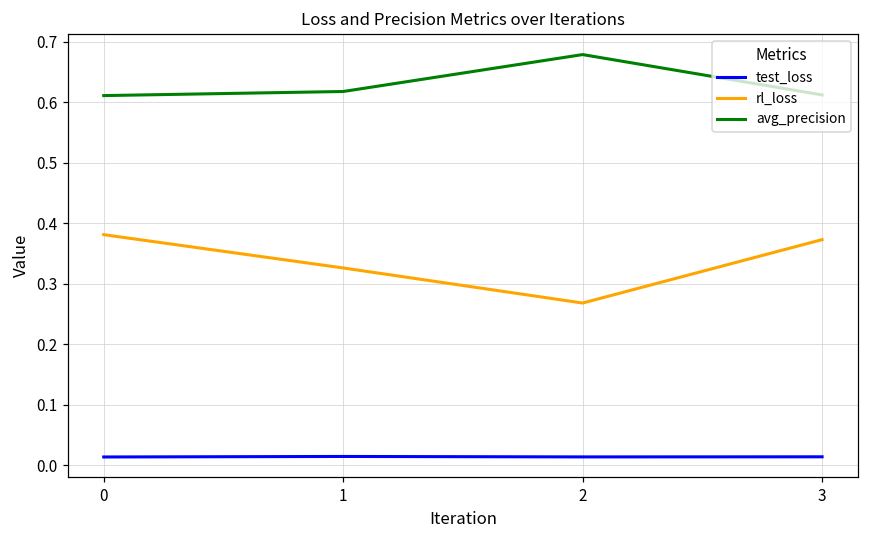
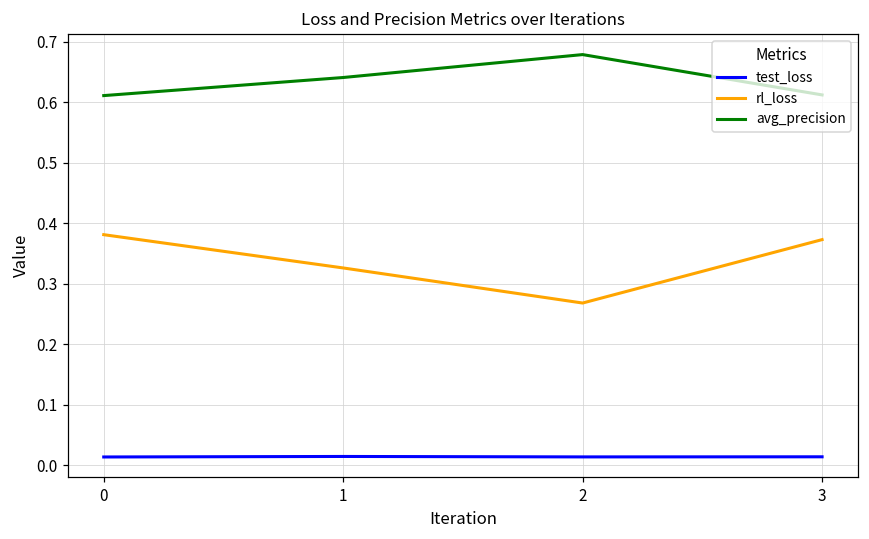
  {
    "test_loss": {
      "0": 0.01,
      "1": 0.01,
      "2": 0.01,
      "3": 0.01
    },
    "rl_loss": {
      "0": 0.38,
      "1": 0.33,
      "2": 0.27,
      "3": 0.37
    },
    "avg_precision": {
      "0": 0.61,
-     "1": 0.62,
+     "1": 0.64,
      "2": 0.68
    }
  }
